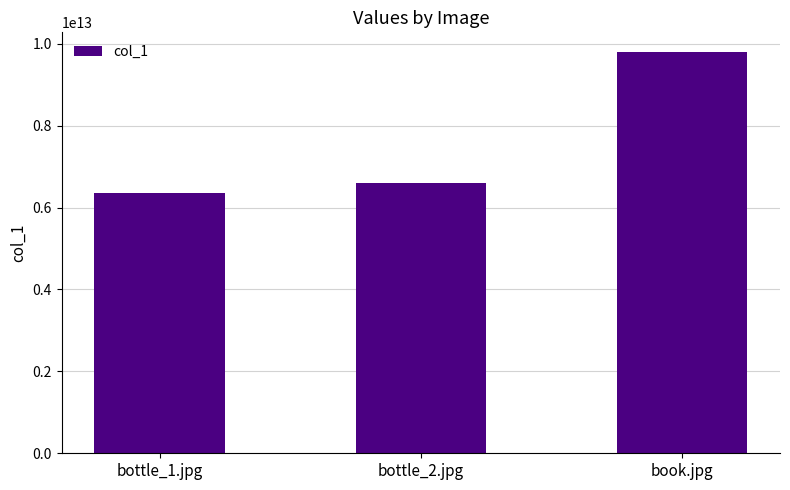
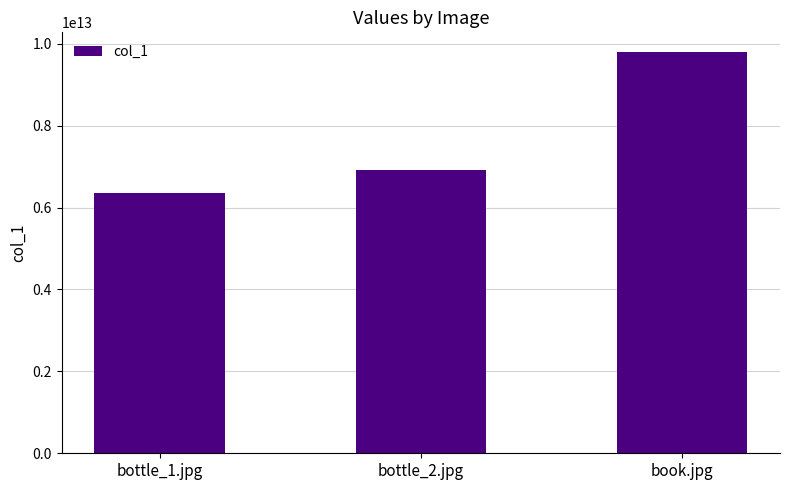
  {
    "bottle_1.jpg": 6400000000000,
-   "bottle_2.jpg": 6600000000000,
+   "bottle_2.jpg": 6900000000000,
    "book.jpg": 9800000000000
  }
